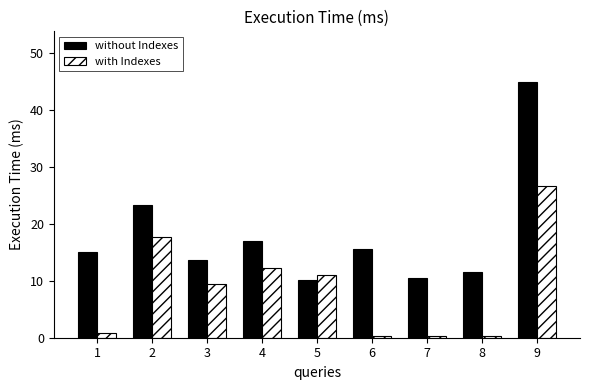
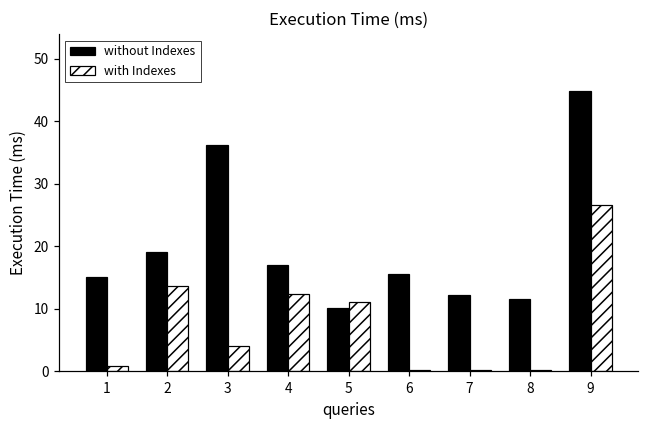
  {
    "without Indexes": {
      "1": 15,
-     "2": 23,
-     "3": 14,
+     "2": 19,
+     "3": 36,
      "4": 17,
      "5": 10,
      "6": 16,
-     "7": 10,
+     "7": 12,
      "8": 12,
      "9": 45
    },
    "with Indexes": {
      "1": 1,
-     "2": 18,
-     "3": 9,
+     "2": 14,
+     "3": 4,
      "4": 12,
      "5": 11,
      "9": 27
    }
  }
